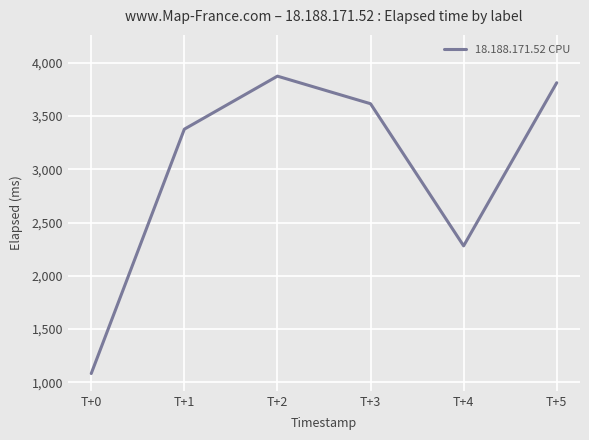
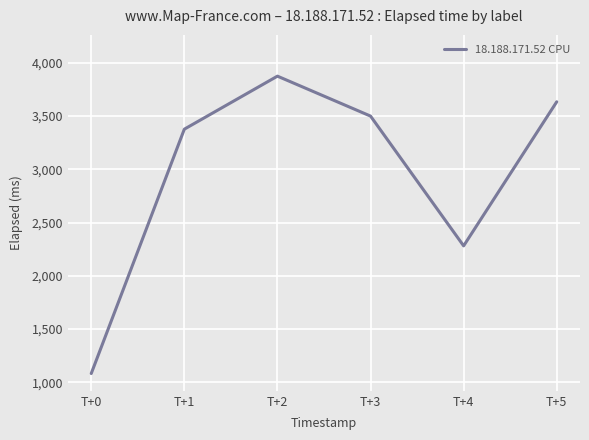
  {
    "T+0": "1,080",
    "T+1": "3,380",
    "T+2": "3,880",
-   "T+3": "3,620",
+   "T+3": "3,500",
    "T+4": "2,280",
-   "T+5": "3,810"
+   "T+5": "3,630"
  }
